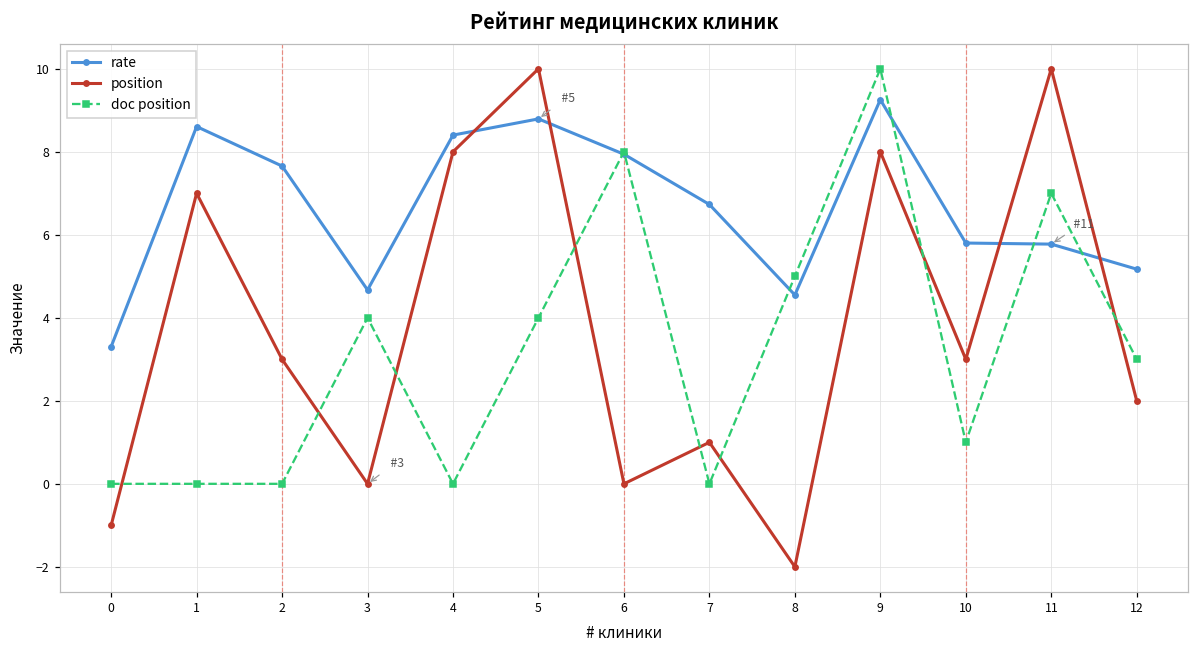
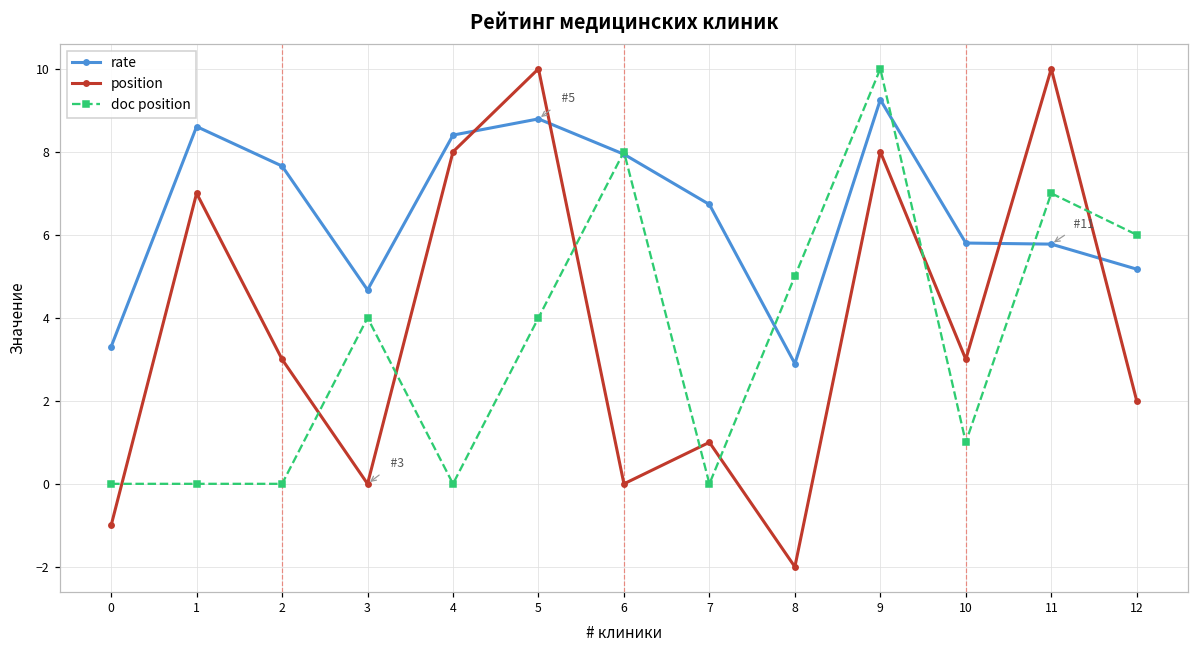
  {
    "rate": {
      "0": 3.3,
      "1": 8.6,
      "2": 7.7,
      "3": 4.7,
      "4": 8.4,
      "7": 6.7,
-     "8": 4.6,
+     "8": 2.9,
      "9": 9.3,
      "10": 5.8,
      "12": 5.2
    },
    "position": {
      "0": -1.0,
      "1": 7.0,
      "2": 3.0,
      "4": 8.0,
      "5": 10.0,
      "6": 0.0,
      "7": 1.0,
      "8": -2.0,
      "9": 8.0,
      "10": 3.0,
      "11": 10.0,
      "12": 2.0
    },
    "doc position": {
      "0": 0,
      "1": 0,
      "2": 0,
      "3": 4,
      "4": 0,
      "5": 4,
      "7": 0,
      "8": 5,
      "9": 10,
      "10": 1,
      "11": 7,
-     "12": 3
+     "12": 6
    }
  }
